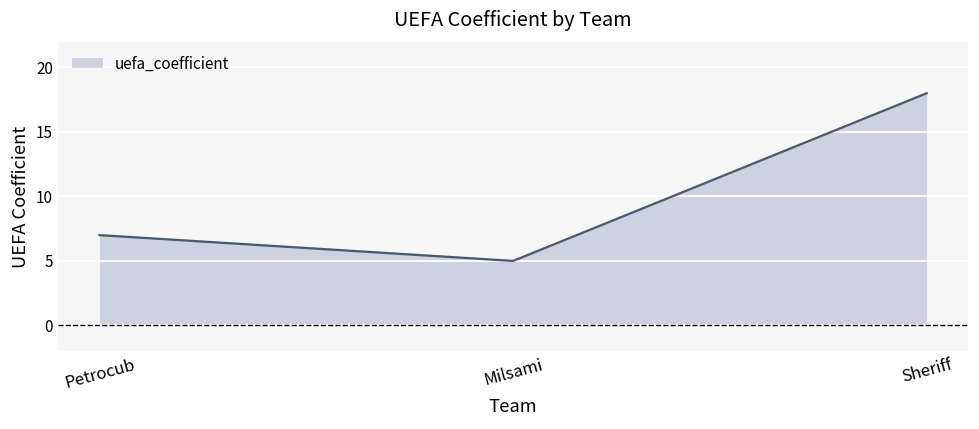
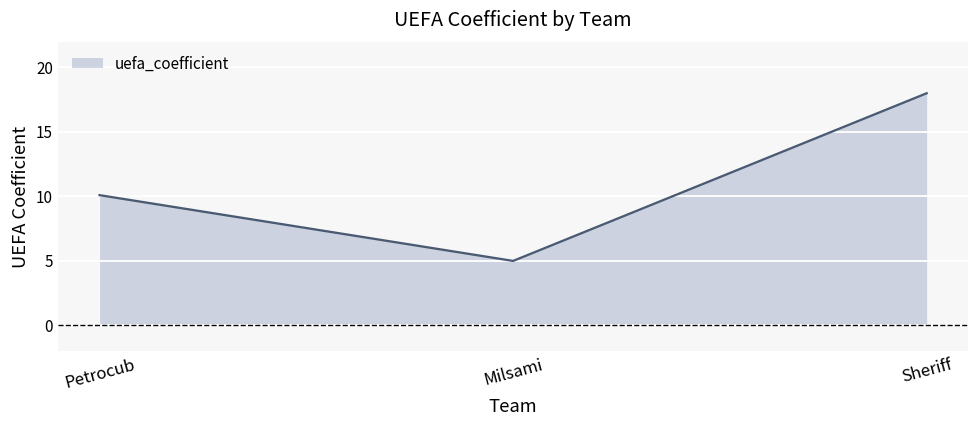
  {
-   "Petrocub": 7.0,
+   "Petrocub": 10.1,
    "Milsami": 5.0,
    "Sheriff": 18.0
  }
